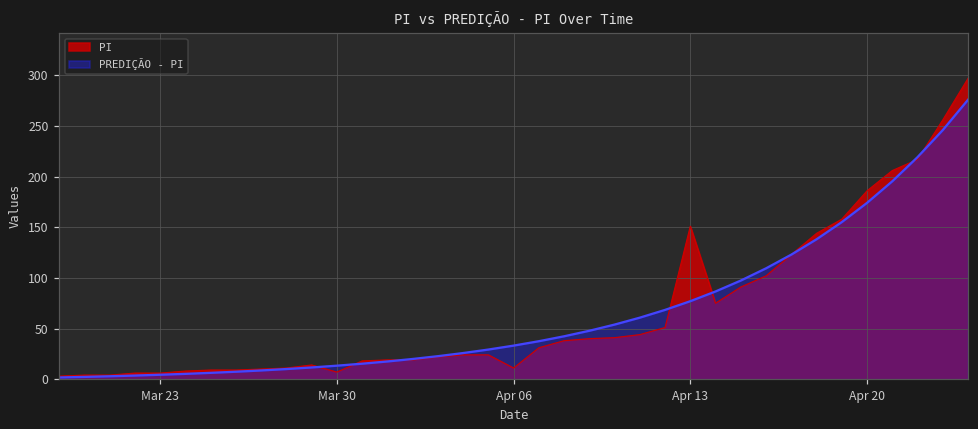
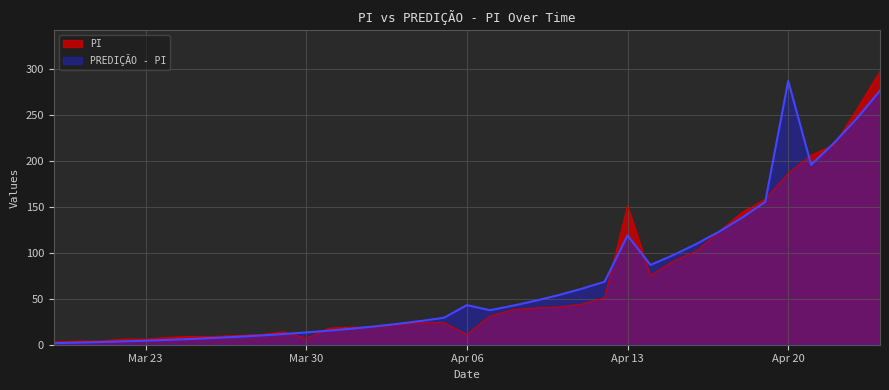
  {
    "PI": {
      "Mar 30": 10,
      "Apr 06": 10,
      "Apr 13": 150,
      "Apr 20": 190
    },
    "PREDIÇÃO - PI": {
      "Mar 30": 10,
-     "Apr 06": 30,
-     "Apr 13": 80,
-     "Apr 20": 170
+     "Apr 06": 40,
+     "Apr 13": 120,
+     "Apr 20": 290
    }
  }
